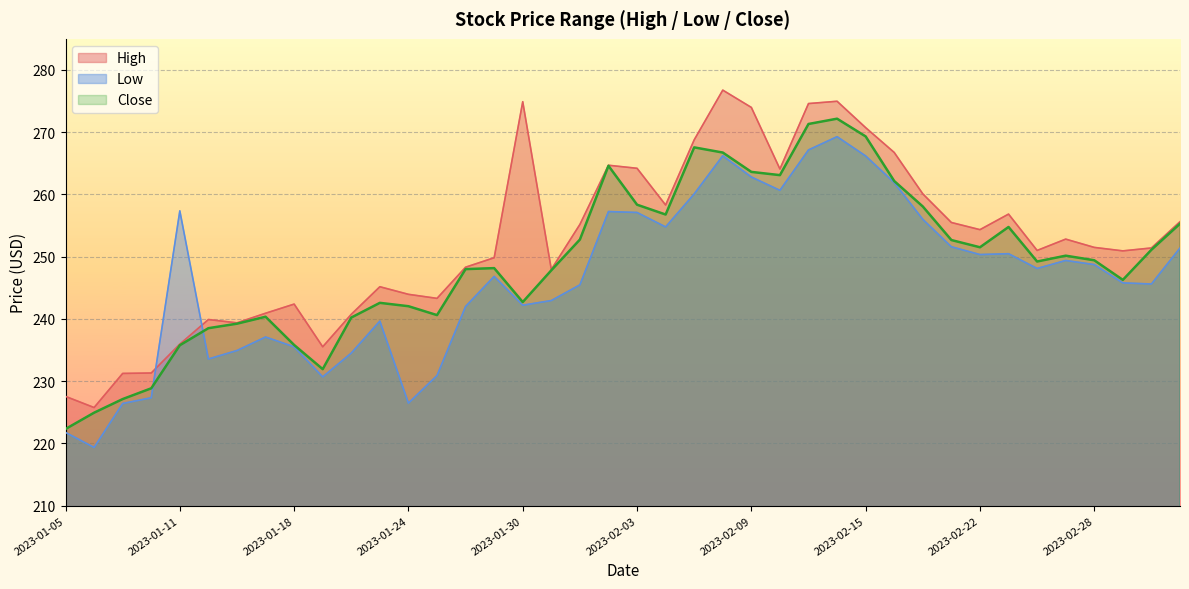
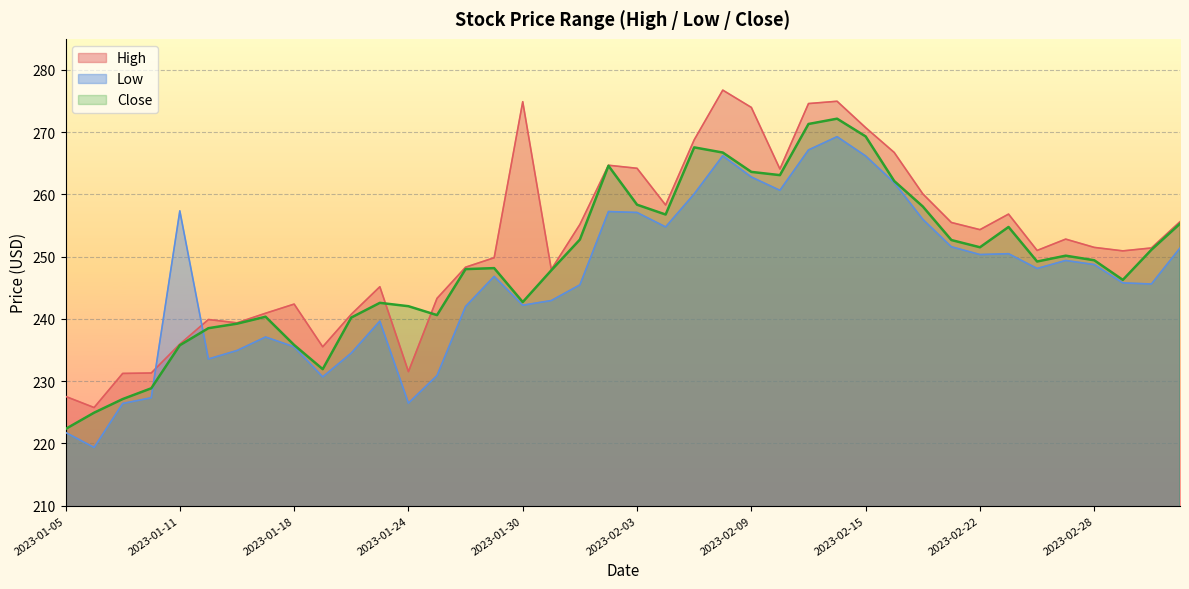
  {
    "High": {
      "2023-01-05": 228,
      "2023-01-18": 242,
-     "2023-01-24": 244,
+     "2023-01-24": 232,
      "2023-01-30": 275,
      "2023-02-03": 264,
      "2023-02-09": 274,
      "2023-02-15": 271,
      "2023-02-22": 254,
      "2023-02-28": 251
    },
    "Low": {
      "2023-01-05": 222,
      "2023-01-11": 257,
      "2023-01-24": 226,
      "2023-01-30": 242,
      "2023-02-03": 257,
      "2023-02-09": 263,
      "2023-02-15": 266,
      "2023-02-22": 250,
      "2023-02-28": 249
    },
    "Close": {
      "2023-01-05": 222,
      "2023-01-24": 242,
      "2023-01-30": 243,
      "2023-02-03": 258,
      "2023-02-09": 264,
      "2023-02-15": 269,
      "2023-02-22": 252,
      "2023-02-28": 249
    }
  }
